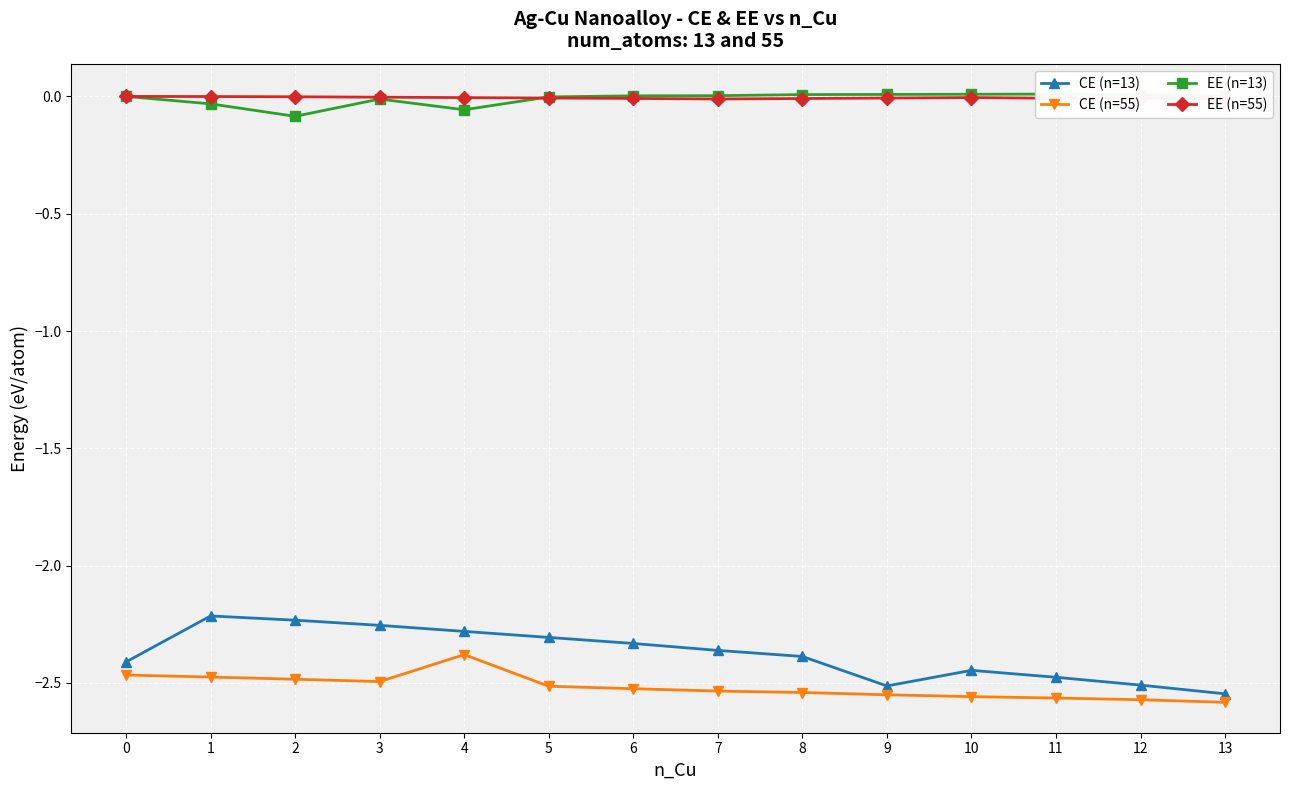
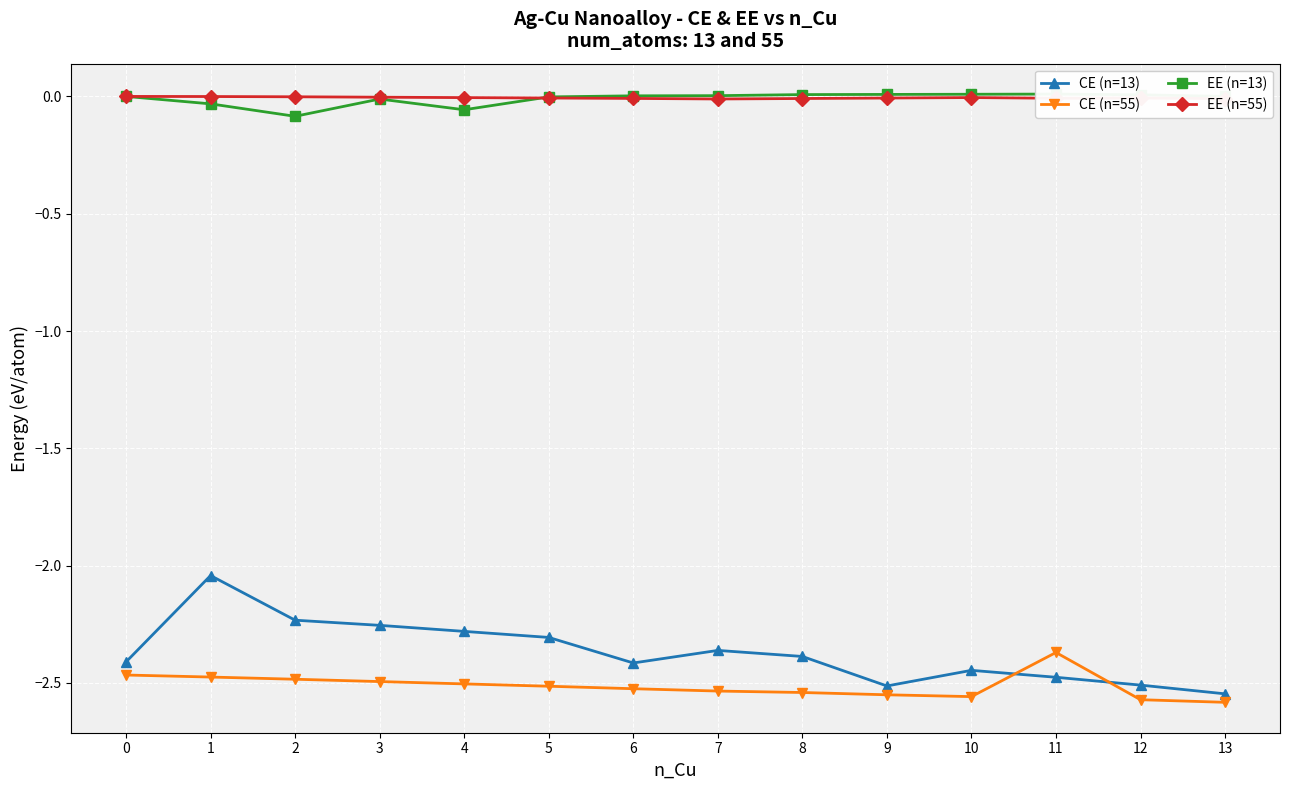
  {
    "CE (n=13)": {
      "0": -2.41,
-     "1": -2.21,
+     "1": -2.04,
      "2": -2.23,
      "3": -2.25,
      "4": -2.28,
      "5": -2.31,
-     "6": -2.33,
+     "6": -2.41,
      "7": -2.36,
      "8": -2.39,
      "9": -2.51,
      "10": -2.45,
      "11": -2.48,
      "12": -2.51,
      "13": -2.55
    },
    "CE (n=55)": {
      "0": -2.47,
      "1": -2.47,
      "2": -2.48,
      "3": -2.49,
-     "4": -2.38,
+     "4": -2.50,
      "5": -2.51,
      "6": -2.52,
      "7": -2.53,
      "8": -2.54,
      "9": -2.55,
      "10": -2.56,
-     "11": -2.56,
+     "11": -2.37,
      "12": -2.57,
      "13": -2.58
    },
    "EE (n=13)": {
      "1": -0.03,
      "2": -0.08,
      "4": -0.06,
      "6": 0.00,
      "7": 0.00,
      "8": 0.01,
      "9": 0.01,
      "10": 0.01
    },
    "EE (n=55)": {
      "1": 0.00,
      "2": 0.00,
      "4": -0.01,
      "6": -0.01,
      "7": -0.01,
      "8": -0.01,
      "9": -0.01,
      "10": 0.00
    }
  }
